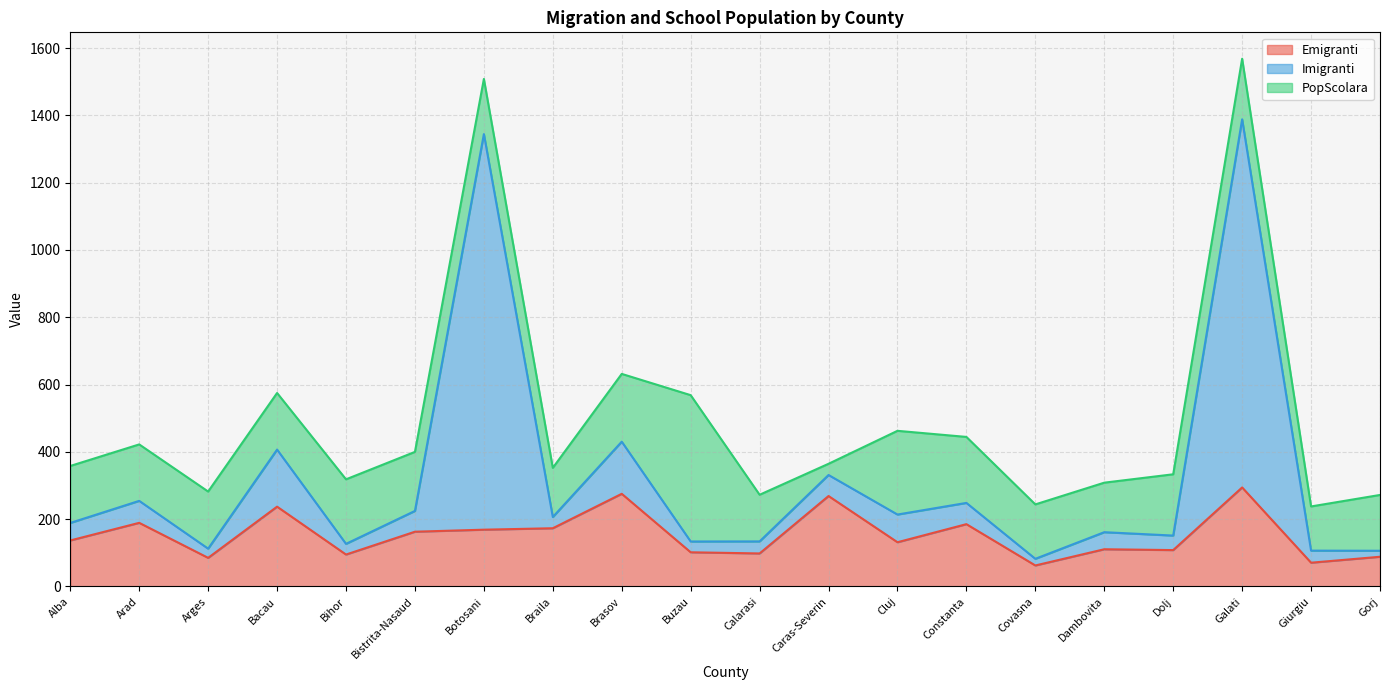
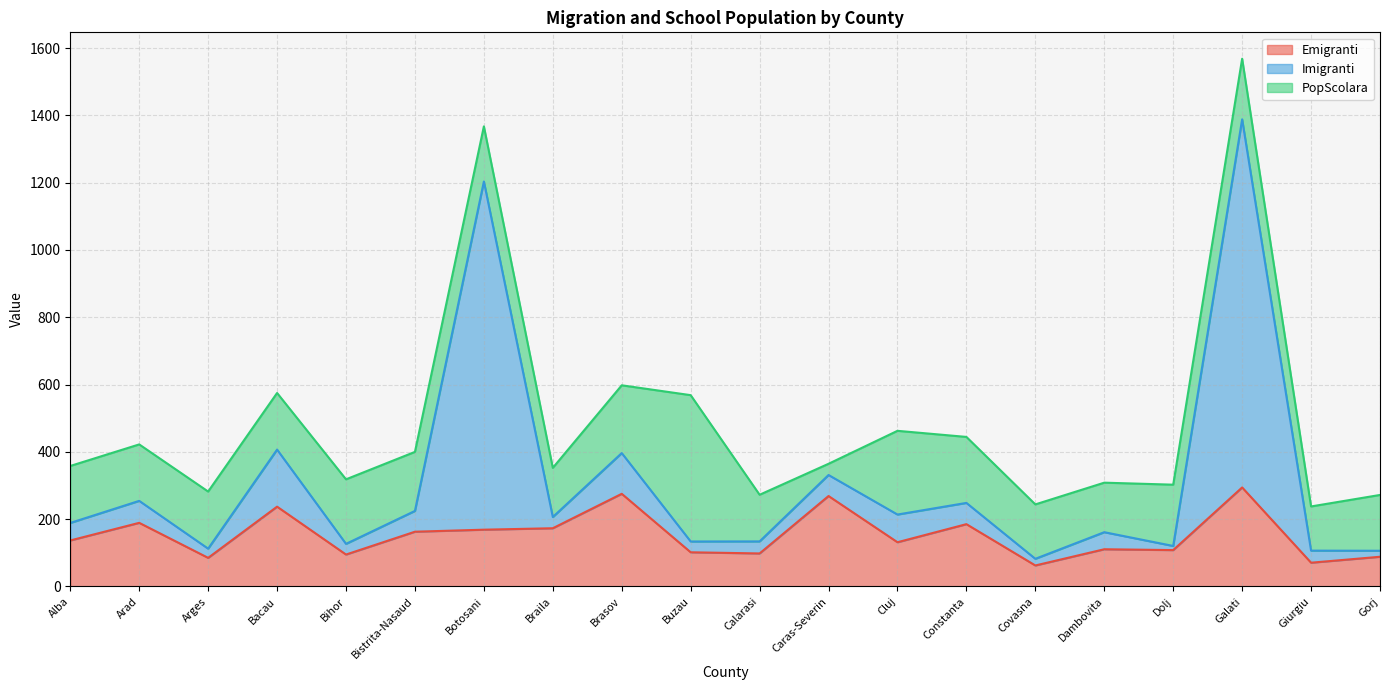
  {
    "Emigranti": {
      "Alba": 140,
      "Arad": 190,
      "Arges": 90,
      "Bacau": 240,
      "Bihor": 90,
      "Bistrita-Nasaud": 160,
      "Botosani": 170,
      "Braila": 170,
      "Brasov": 280,
      "Buzau": 100,
      "Calarasi": 100,
      "Caras-Severin": 270,
      "Cluj": 130,
      "Constanta": 190,
      "Covasna": 60,
      "Dambovita": 110,
      "Dolj": 110,
      "Galati": 290,
      "Giurgiu": 70,
      "Gorj": 90
    },
    "Imigranti": {
      "Alba": 50,
      "Arad": 70,
      "Arges": 30,
      "Bacau": 170,
      "Bihor": 30,
      "Bistrita-Nasaud": 60,
-     "Botosani": 1180,
+     "Botosani": 1030,
      "Braila": 30,
-     "Brasov": 150,
+     "Brasov": 120,
      "Buzau": 30,
      "Calarasi": 40,
      "Caras-Severin": 60,
      "Cluj": 80,
      "Constanta": 60,
      "Covasna": 20,
      "Dambovita": 50,
-     "Dolj": 40,
+     "Dolj": 10,
      "Galati": 1090,
      "Giurgiu": 40,
      "Gorj": 20
    },
    "PopScolara": {
      "Alba": 170,
      "Arad": 170,
      "Arges": 170,
      "Bacau": 170,
      "Bihor": 190,
      "Bistrita-Nasaud": 180,
      "Botosani": 160,
      "Braila": 150,
      "Brasov": 200,
      "Buzau": 430,
      "Calarasi": 140,
      "Caras-Severin": 30,
      "Cluj": 250,
      "Constanta": 200,
      "Covasna": 160,
      "Dambovita": 150,
      "Dolj": 180,
      "Galati": 180,
      "Giurgiu": 130,
      "Gorj": 170
    }
  }
